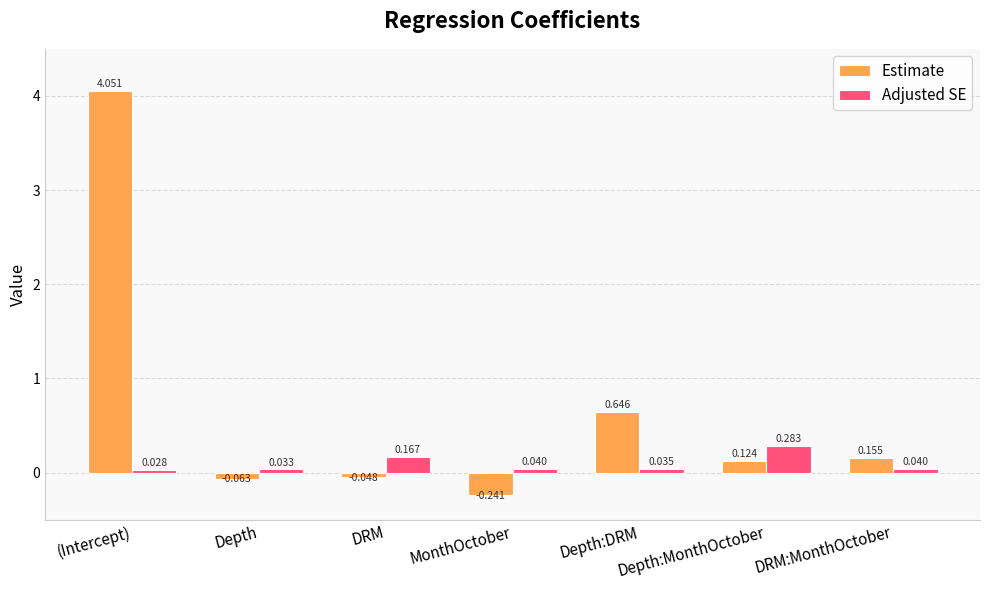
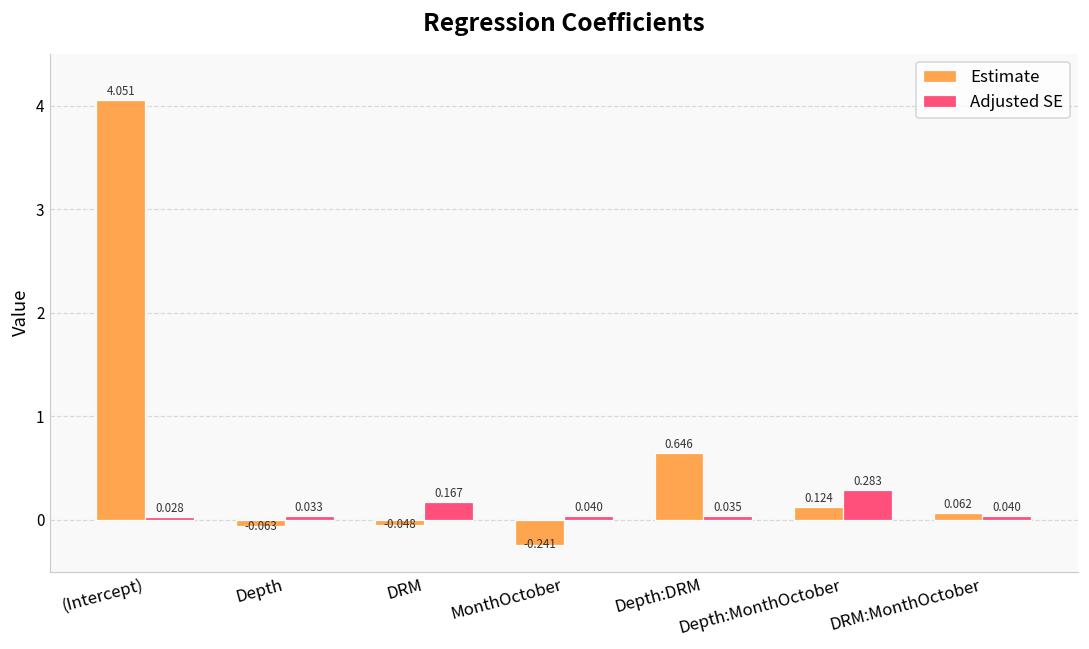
  {
    "Estimate": {
      "(Intercept)": 4.051,
      "Depth": -0.063,
      "DRM": -0.048,
      "MonthOctober": -0.241,
      "Depth:DRM": 0.646,
      "Depth:MonthOctober": 0.124,
-     "DRM:MonthOctober": 0.155
+     "DRM:MonthOctober": 0.062
    },
    "Adjusted SE": {
      "(Intercept)": 0.028,
      "Depth": 0.033,
      "DRM": 0.167,
      "MonthOctober": 0.040,
      "Depth:DRM": 0.035,
      "Depth:MonthOctober": 0.283,
      "DRM:MonthOctober": 0.040
    }
  }
